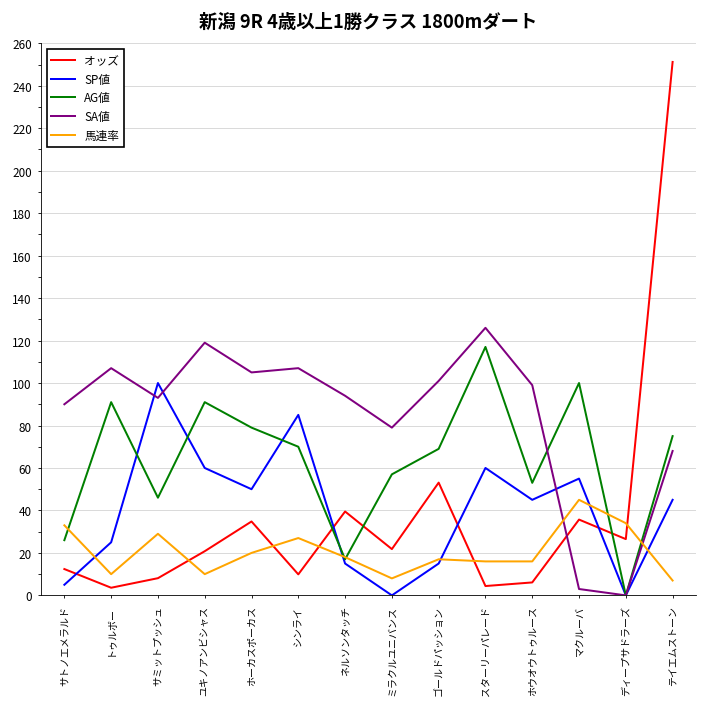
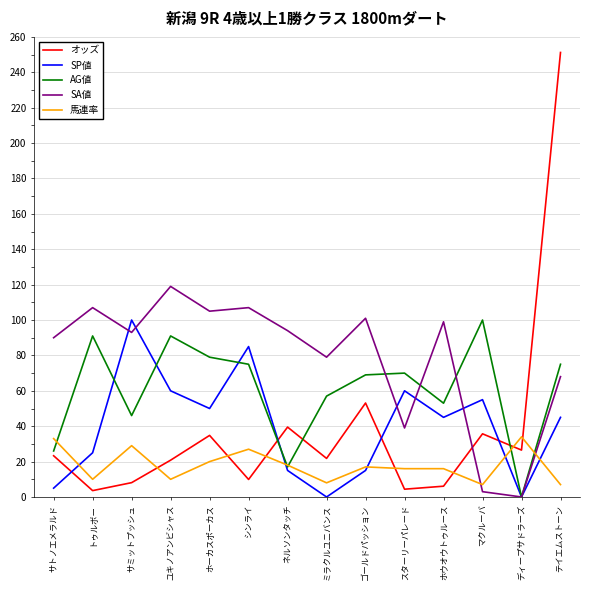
  {
    "オッズ": {
-     "サトノエメラルド": 12,
+     "サトノエメラルド": 23,
      "トゥルボー": 4,
      "サミットプッシュ": 8,
      "ユキノアンビシャス": 21,
      "ホーカスポーカス": 35,
      "シンライ": 10,
      "ネルソンタッチ": 40,
      "ミラクルユニバンス": 22,
      "ゴールドパッション": 53,
      "スターリーパレード": 4,
      "ホウオウトゥルース": 6,
      "マクルーバ": 36,
      "ディープサドラーズ": 27,
      "テイエムストーン": 251
    },
    "SP値": {
      "サトノエメラルド": 5,
      "トゥルボー": 25,
      "サミットプッシュ": 100,
      "ユキノアンビシャス": 60,
      "ホーカスポーカス": 50,
      "シンライ": 85,
      "ネルソンタッチ": 15,
      "ミラクルユニバンス": 0,
      "ゴールドパッション": 15,
      "スターリーパレード": 60,
      "ホウオウトゥルース": 45,
      "マクルーバ": 55,
      "テイエムストーン": 45
    },
    "AG値": {
      "サトノエメラルド": 26,
      "トゥルボー": 91,
      "サミットプッシュ": 46,
      "ユキノアンビシャス": 91,
      "ホーカスポーカス": 79,
-     "シンライ": 70,
+     "シンライ": 75,
      "ミラクルユニバンス": 57,
      "ゴールドパッション": 69,
-     "スターリーパレード": 117,
+     "スターリーパレード": 70,
      "ホウオウトゥルース": 53,
      "マクルーバ": 100,
      "テイエムストーン": 75
    },
    "SA値": {
      "サトノエメラルド": 90,
      "トゥルボー": 107,
      "サミットプッシュ": 93,
      "ユキノアンビシャス": 119,
      "ホーカスポーカス": 105,
      "シンライ": 107,
      "ネルソンタッチ": 94,
      "ミラクルユニバンス": 79,
      "ゴールドパッション": 101,
-     "スターリーパレード": 126,
+     "スターリーパレード": 39,
      "ホウオウトゥルース": 99,
      "マクルーバ": 3,
      "テイエムストーン": 68
    },
    "馬連率": {
      "サトノエメラルド": 33,
      "トゥルボー": 10,
      "サミットプッシュ": 29,
      "ユキノアンビシャス": 10,
      "ホーカスポーカス": 20,
      "シンライ": 27,
      "ミラクルユニバンス": 8,
      "ゴールドパッション": 17,
      "スターリーパレード": 16,
      "ホウオウトゥルース": 16,
-     "マクルーバ": 45,
+     "マクルーバ": 7,
      "ディープサドラーズ": 34,
      "テイエムストーン": 7
    }
  }
